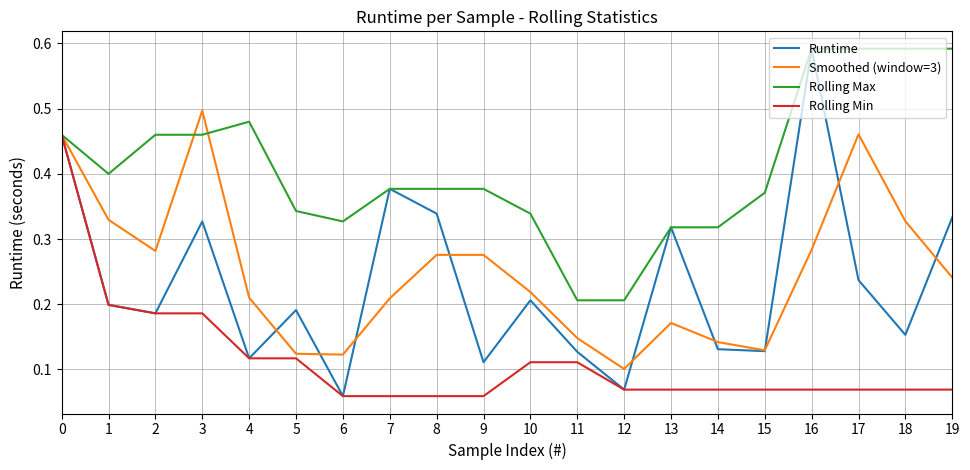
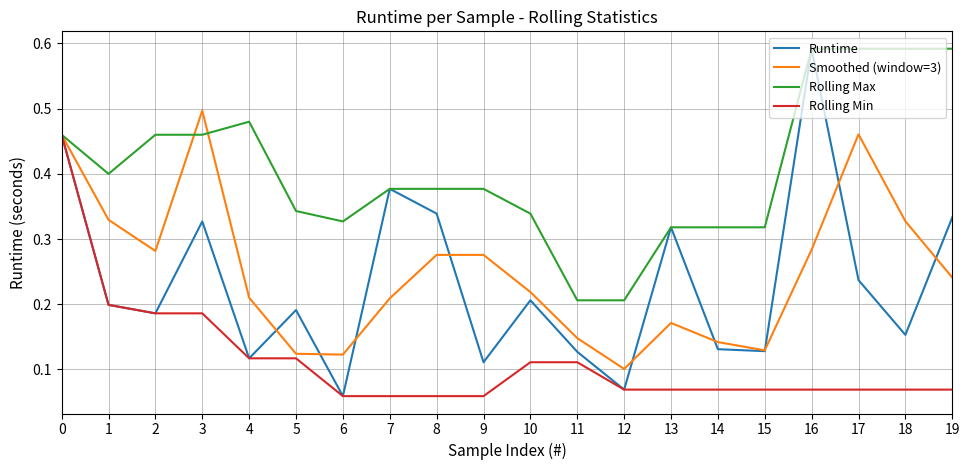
  {
    "Runtime": {
      "3": 0.33,
      "5": 0.19,
      "8": 0.34,
      "9": 0.11,
      "10": 0.21,
      "11": 0.13,
      "14": 0.13,
      "17": 0.24,
      "18": 0.15,
      "19": 0.33
    },
    "Smoothed (window=3)": {
      "1": 0.33,
      "2": 0.28,
      "3": 0.50,
      "4": 0.21,
      "5": 0.12,
      "6": 0.12,
      "7": 0.21,
      "8": 0.28,
      "9": 0.28,
      "10": 0.22,
      "11": 0.15,
      "12": 0.10,
      "13": 0.17,
      "14": 0.14,
      "16": 0.28,
      "17": 0.46,
      "18": 0.33,
      "19": 0.24
    },
    "Rolling Max": {
      "1": 0.40,
      "2": 0.46,
      "3": 0.46,
      "4": 0.48,
      "5": 0.34,
      "6": 0.33,
      "8": 0.38,
      "9": 0.38,
      "10": 0.34,
      "11": 0.21,
      "12": 0.21,
      "14": 0.32,
-     "15": 0.37,
+     "15": 0.32,
      "19": 0.59
    },
    "Rolling Min": {
      "3": 0.19,
      "5": 0.12,
      "7": 0.06,
      "8": 0.06,
      "9": 0.06,
      "10": 0.11,
      "11": 0.11,
      "13": 0.07,
      "14": 0.07,
      "15": 0.07,
      "16": 0.07,
      "17": 0.07,
      "18": 0.07,
      "19": 0.07
    }
  }
